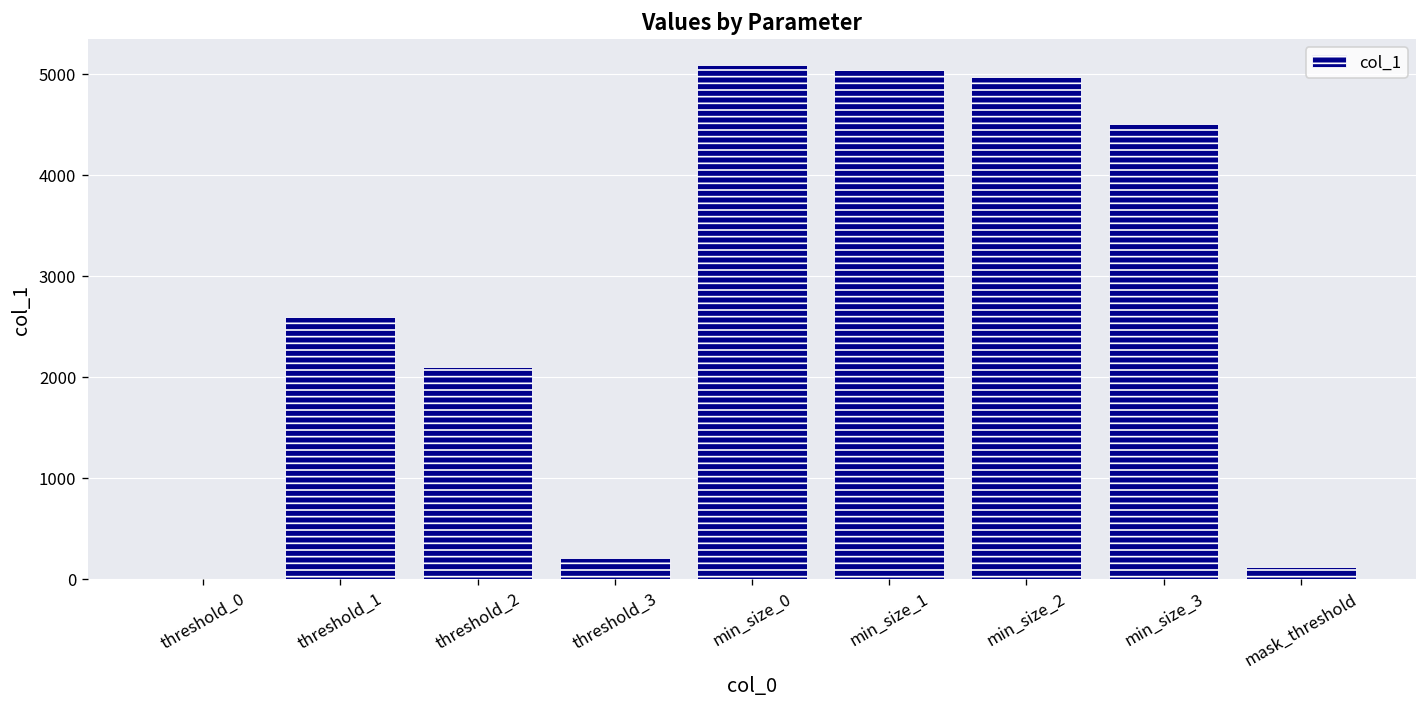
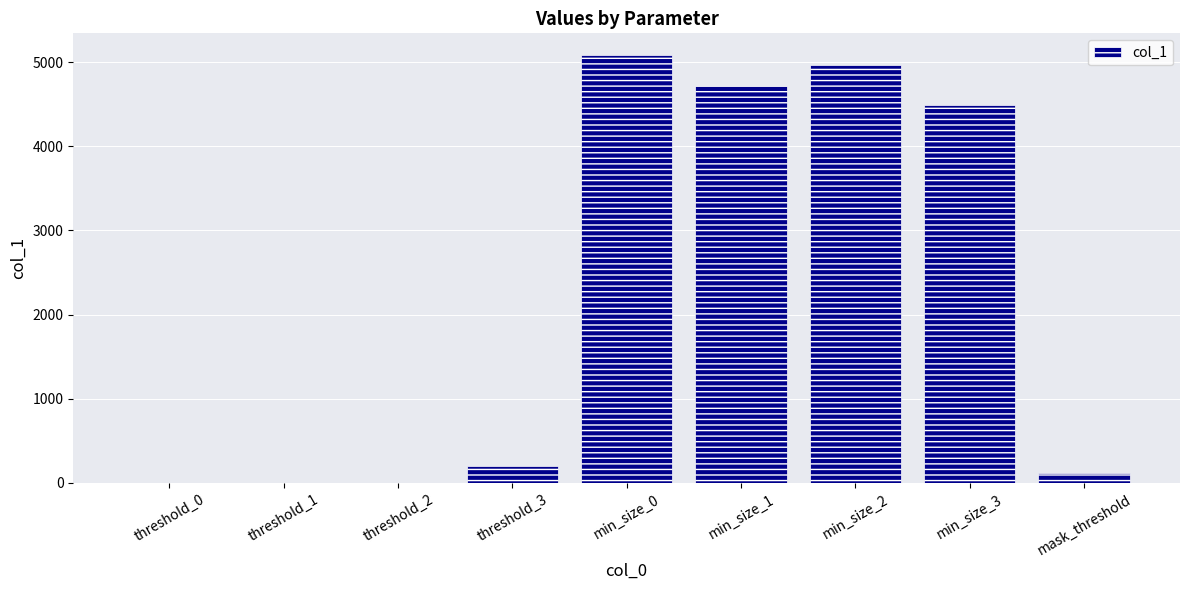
  {
-   "threshold_1": 2600,
-   "threshold_2": 2100,
+   "threshold_1": 0,
+   "threshold_2": 0,
    "threshold_3": 200,
    "min_size_0": 5100,
-   "min_size_1": 5000,
+   "min_size_1": 4700,
    "min_size_2": 5000,
    "min_size_3": 4500,
    "mask_threshold": 100
  }
